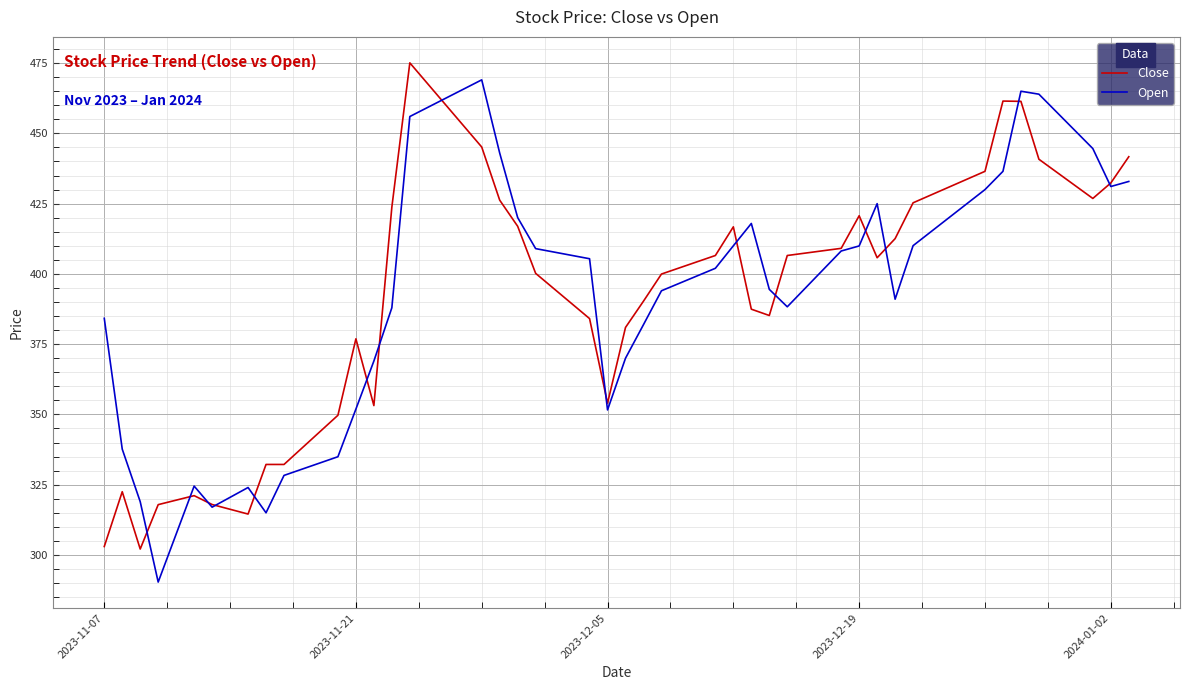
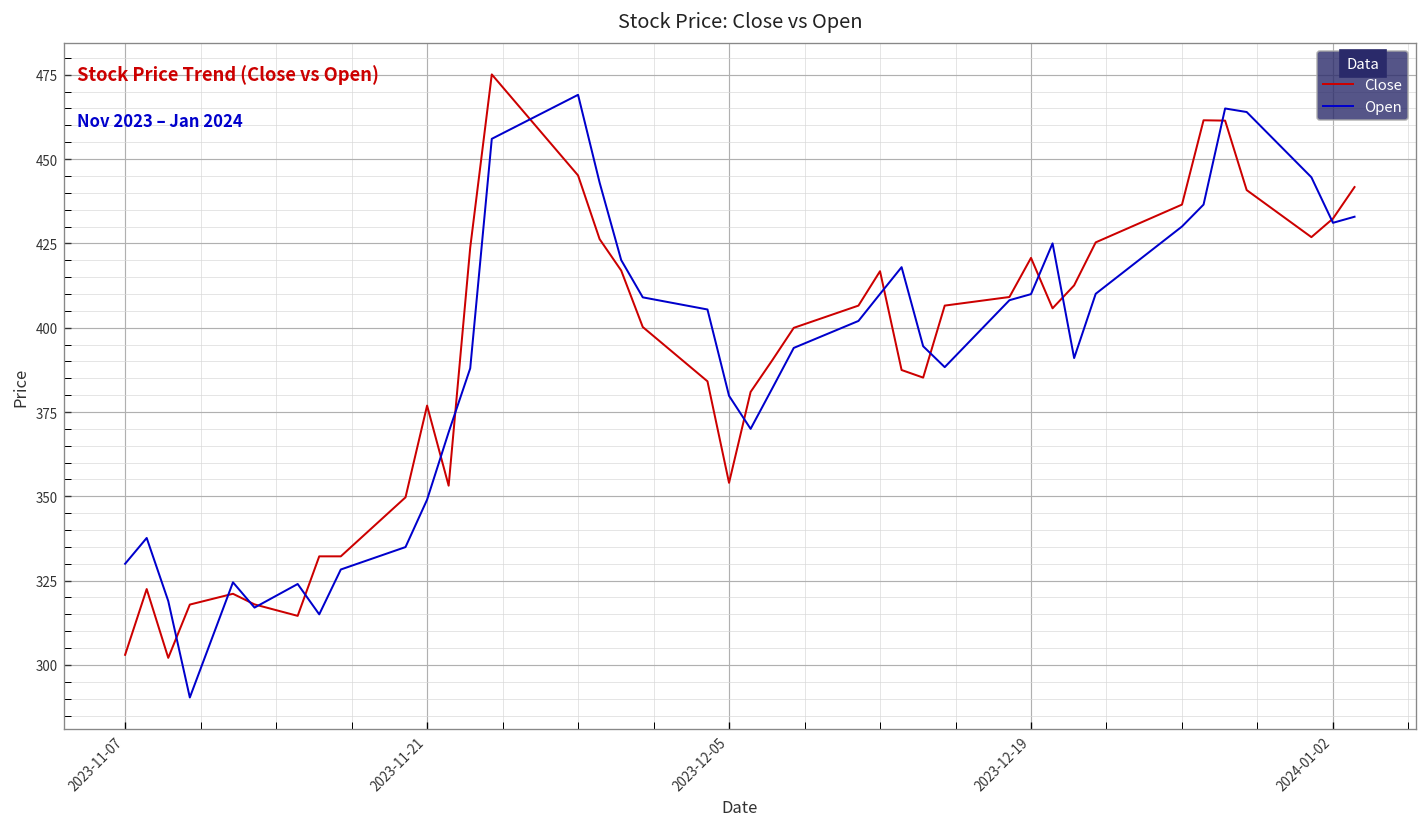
  {
    "Close": {
      "2023-11-07": 303,
      "2023-11-21": 377,
      "2023-12-05": 354,
      "2023-12-19": 421,
      "2024-01-02": 432
    },
    "Open": {
-     "2023-11-07": 384,
-     "2023-11-21": 352,
-     "2023-12-05": 352,
+     "2023-11-07": 330,
+     "2023-11-21": 349,
+     "2023-12-05": 380,
      "2023-12-19": 410,
      "2024-01-02": 431
    }
  }
